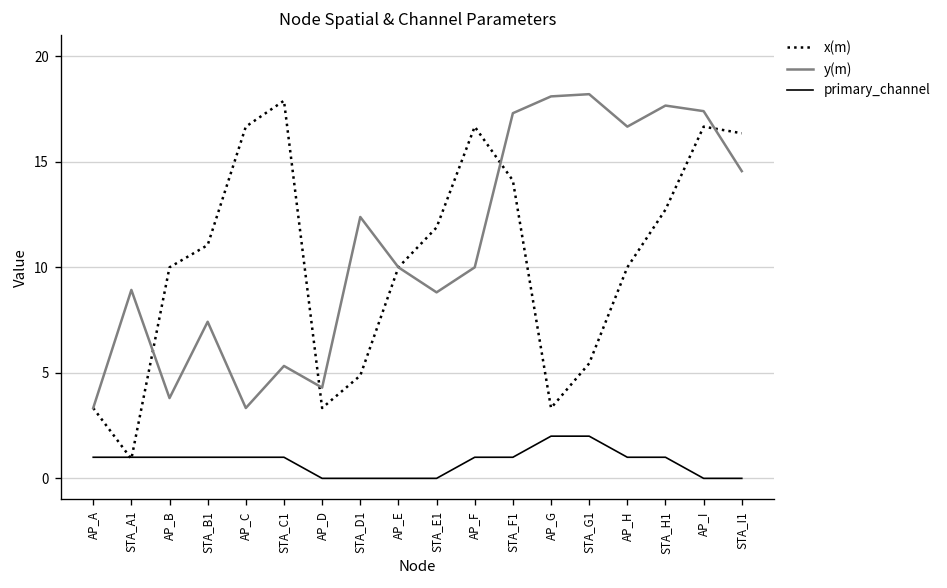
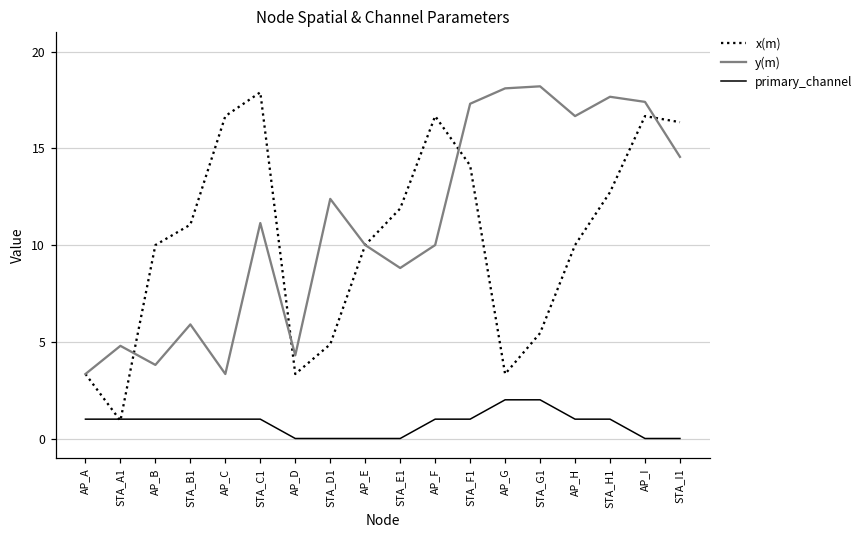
  {
    "y(m)": {
-     "STA_A1": 8.9,
+     "STA_A1": 4.8,
      "AP_B": 3.8,
-     "STA_B1": 7.4,
+     "STA_B1": 5.9,
      "AP_C": 3.3,
-     "STA_C1": 5.3,
+     "STA_C1": 11.1,
      "AP_D": 4.3,
      "STA_D1": 12.4,
      "STA_E1": 8.8,
      "AP_F": 10.0,
      "STA_F1": 17.3,
      "AP_G": 18.1,
      "STA_G1": 18.2,
      "AP_H": 16.7,
      "STA_H1": 17.7,
      "AP_I": 17.4,
      "STA_I1": 14.6
    }
  }
